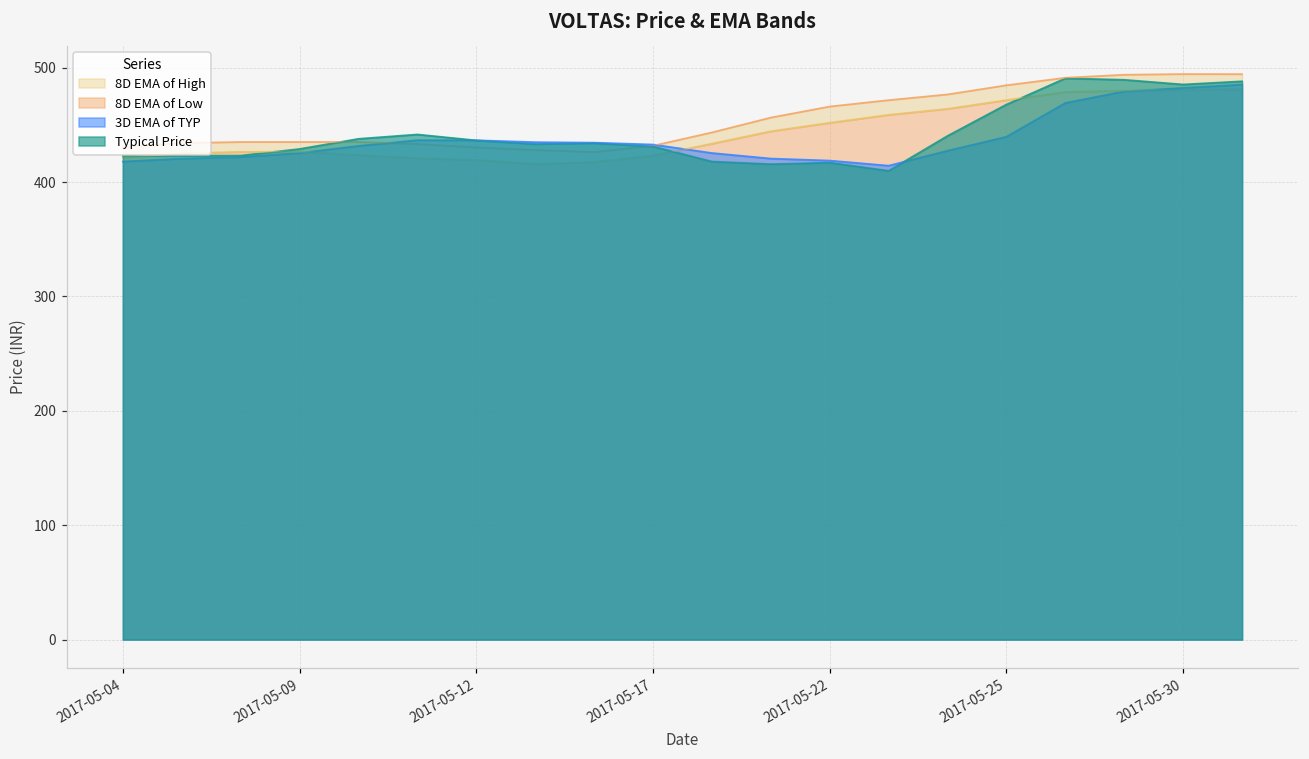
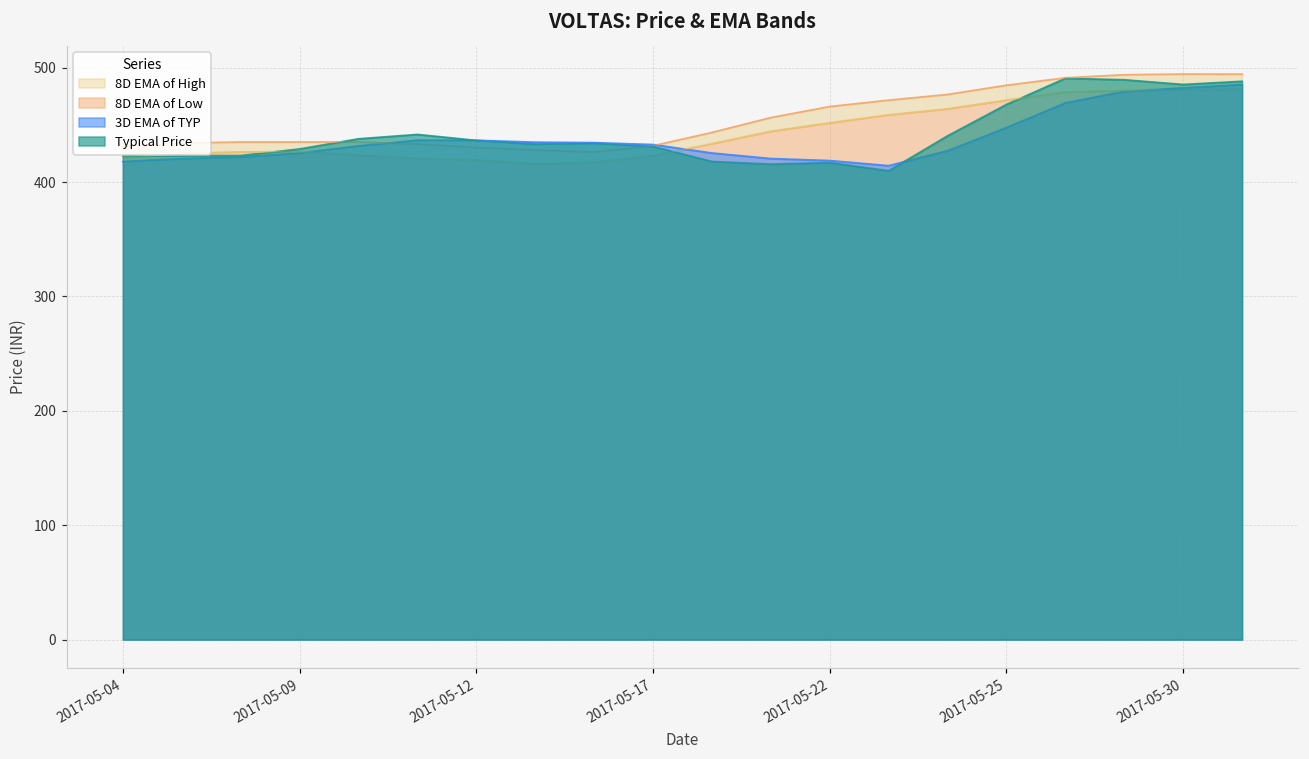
  {
    "3D EMA of TYP": {
      "2017-05-04": 418,
-     "2017-05-25": 440
+     "2017-05-25": 448
    },
    "Typical Price": {
      "2017-05-25": 468,
      "2017-05-30": 485
    }
  }
